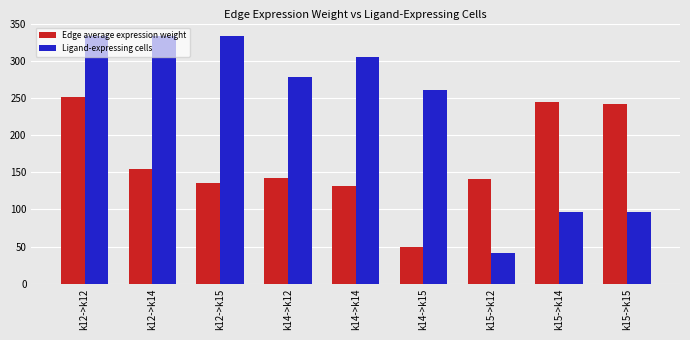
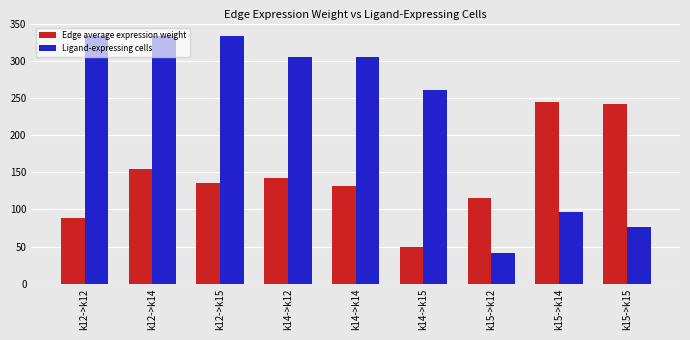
  {
    "Edge average expression weight": {
-     "k12->k12": 250,
+     "k12->k12": 90,
      "k12->k14": 150,
      "k12->k15": 140,
      "k14->k12": 140,
      "k14->k14": 130,
      "k14->k15": 50,
-     "k15->k12": 140,
+     "k15->k12": 120,
      "k15->k14": 250,
      "k15->k15": 240
    },
    "Ligand-expressing cells": {
      "k12->k15": 330,
-     "k14->k12": 280,
+     "k14->k12": 310,
      "k14->k14": 310,
      "k14->k15": 260,
      "k15->k12": 40,
      "k15->k14": 100,
-     "k15->k15": 100
+     "k15->k15": 80
    }
  }
